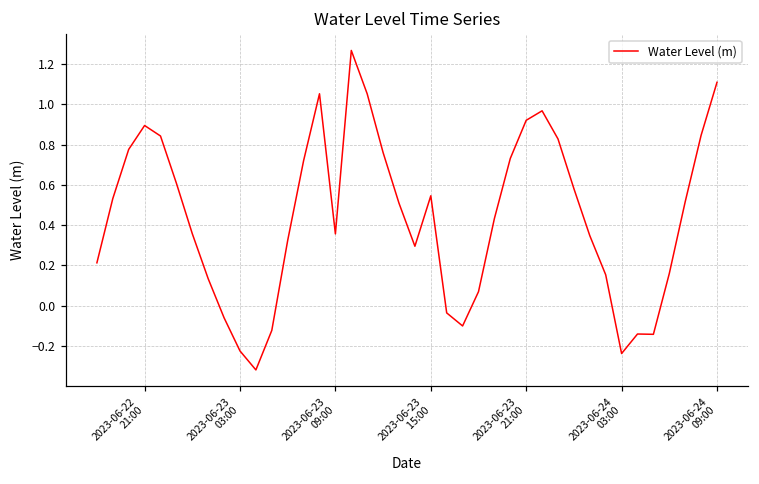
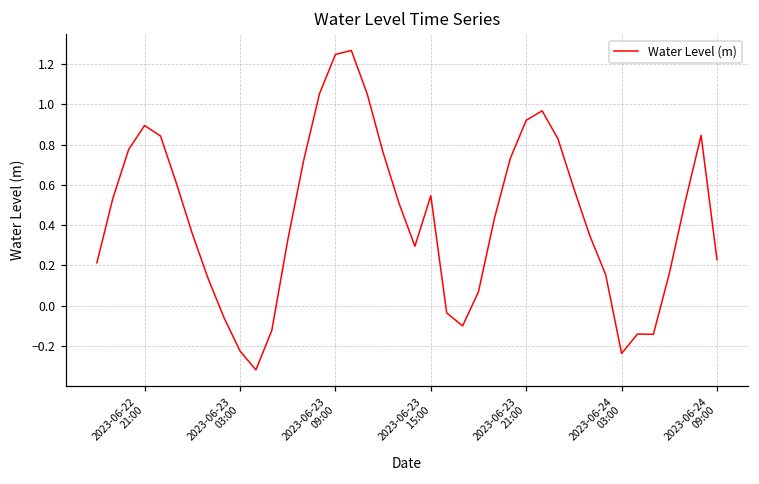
  {
    "2023-06-22 21:00": 0.89,
    "2023-06-23 03:00": -0.23,
-   "2023-06-23 09:00": 0.36,
+   "2023-06-23 09:00": 1.25,
    "2023-06-23 15:00": 0.55,
    "2023-06-23 21:00": 0.92,
    "2023-06-24 03:00": -0.24,
-   "2023-06-24 09:00": 1.11
+   "2023-06-24 09:00": 0.23
  }
